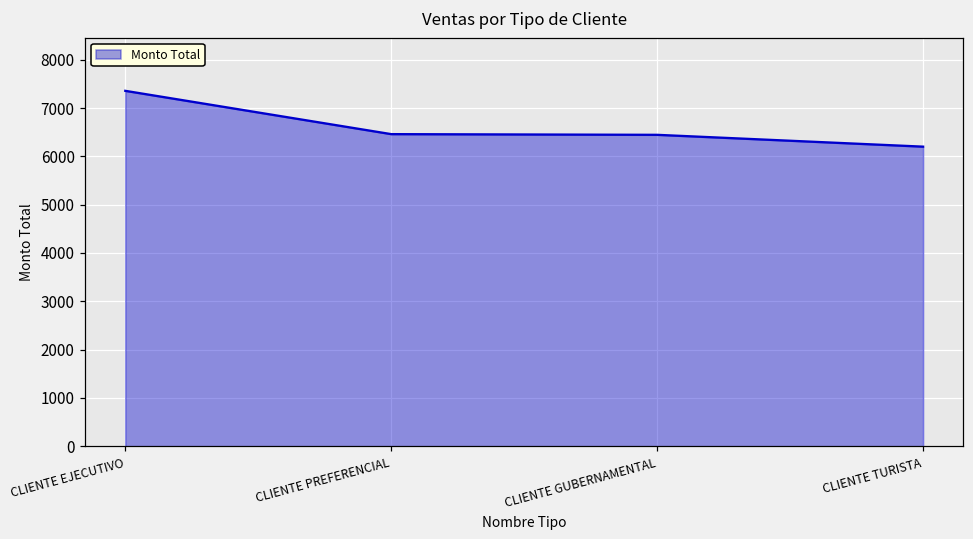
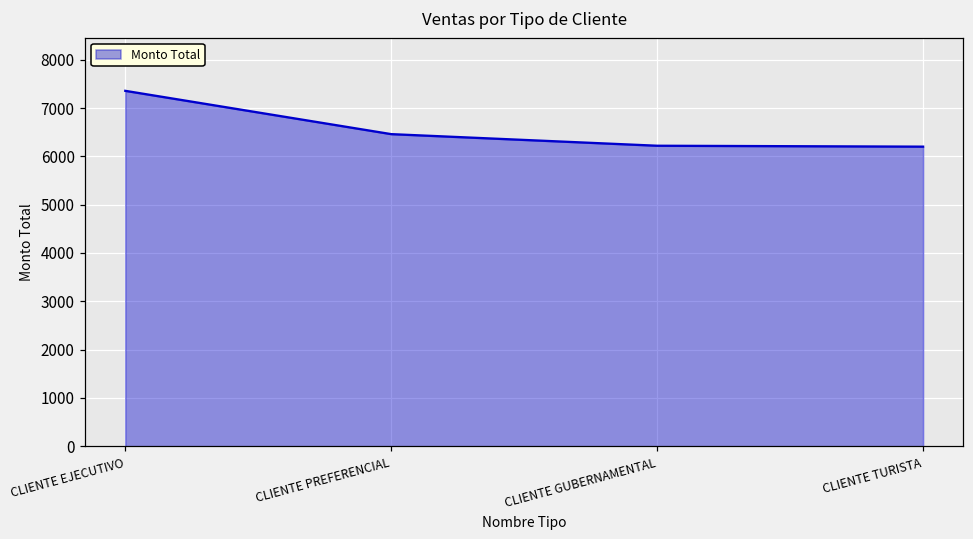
  {
    "CLIENTE EJECUTIVO": 7400,
    "CLIENTE PREFERENCIAL": 6500,
-   "CLIENTE GUBERNAMENTAL": 6400,
+   "CLIENTE GUBERNAMENTAL": 6200,
    "CLIENTE TURISTA": 6200
  }
